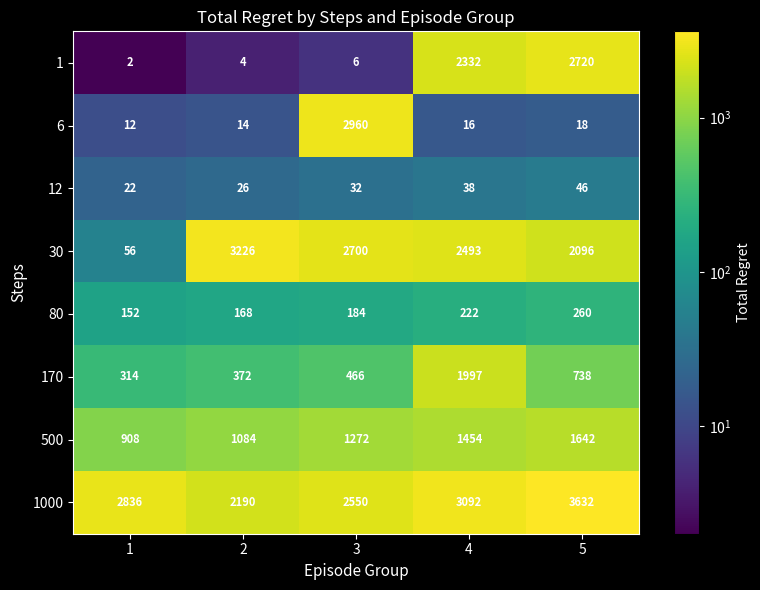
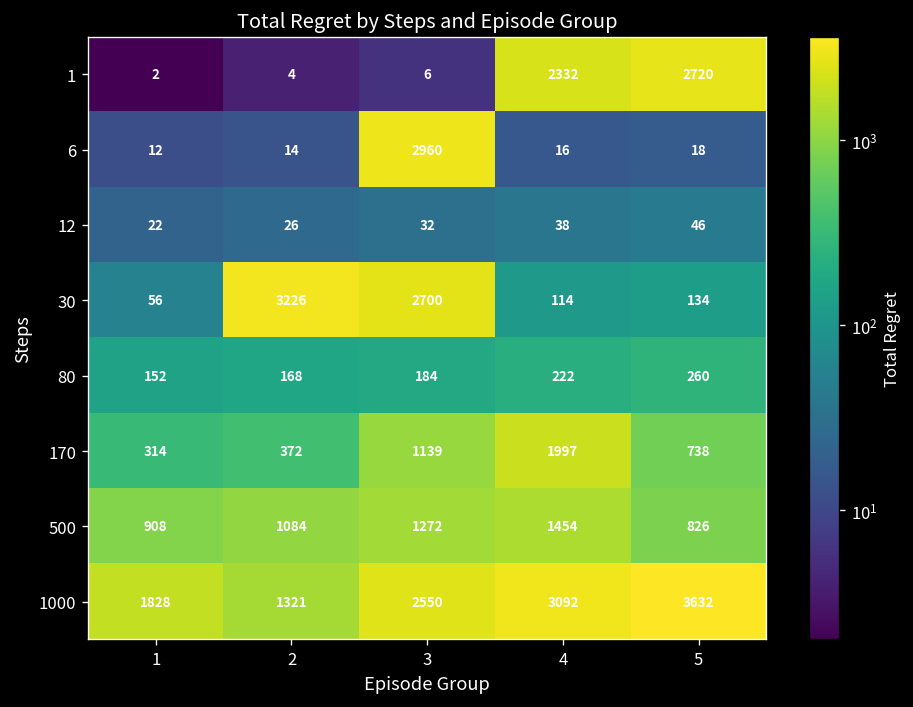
  {
    "1": {
      "1": 2,
      "2": 4,
      "3": 6,
      "4": 2332,
      "5": 2720
    },
    "6": {
      "1": 12,
      "2": 14,
      "3": 2960,
      "4": 16,
      "5": 18
    },
    "12": {
      "1": 22,
      "2": 26,
      "3": 32,
      "4": 38,
      "5": 46
    },
    "30": {
      "1": 56,
      "2": 3226,
      "3": 2700,
-     "4": 2493,
-     "5": 2096
+     "4": 114,
+     "5": 134
    },
    "80": {
      "1": 152,
      "2": 168,
      "3": 184,
      "4": 222,
      "5": 260
    },
    "170": {
      "1": 314,
      "2": 372,
-     "3": 466,
+     "3": 1139,
      "4": 1997,
      "5": 738
    },
    "500": {
      "1": 908,
      "2": 1084,
      "3": 1272,
      "4": 1454,
-     "5": 1642
+     "5": 826
    },
    "1000": {
-     "1": 2836,
-     "2": 2190,
+     "1": 1828,
+     "2": 1321,
      "3": 2550,
      "4": 3092,
      "5": 3632
    }
  }
